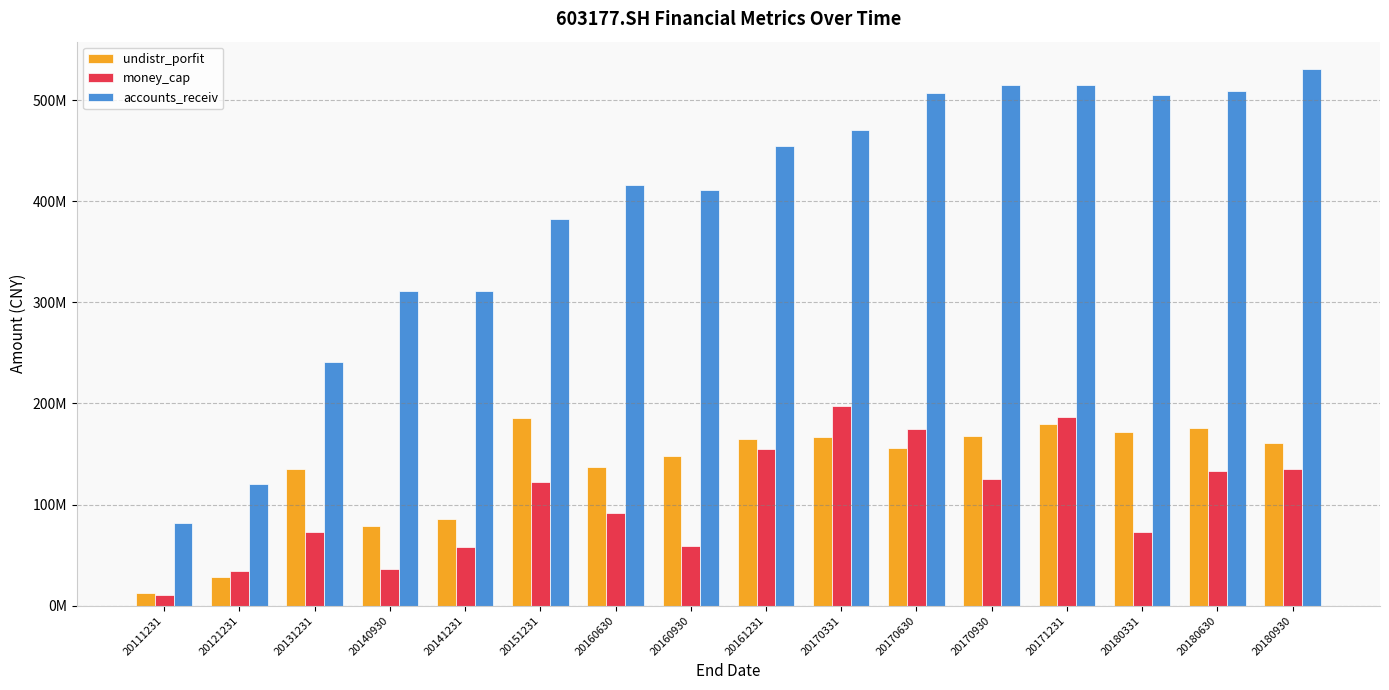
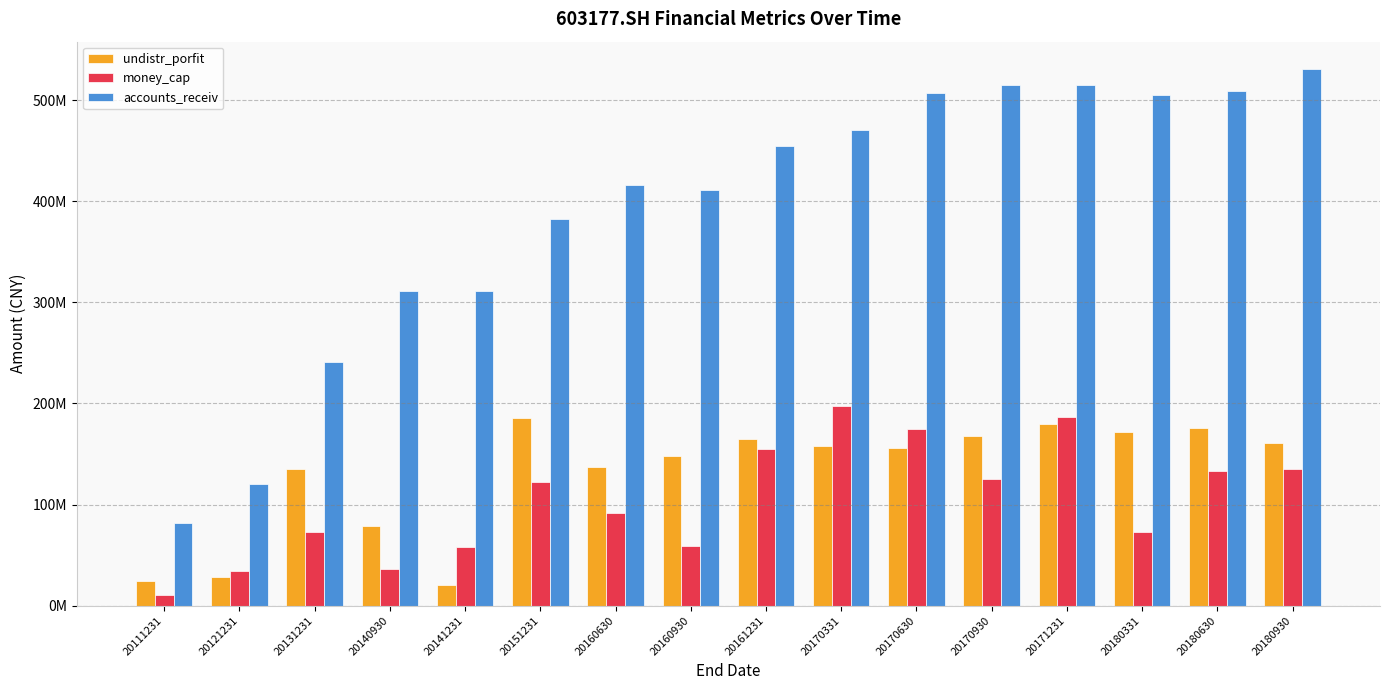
  {
    "undistr_porfit": {
-     "20111231": 12000000,
+     "20111231": 24000000,
      "20121231": 28000000,
      "20131231": 135000000,
      "20140930": 79000000,
-     "20141231": 86000000,
+     "20141231": 21000000,
      "20151231": 186000000,
      "20160630": 137000000,
      "20160930": 148000000,
      "20161231": 165000000,
-     "20170331": 167000000,
+     "20170331": 158000000,
      "20170630": 156000000,
      "20170930": 168000000,
      "20171231": 179000000,
      "20180331": 172000000,
      "20180630": 176000000,
      "20180930": 161000000
    },
    "money_cap": {
      "20111231": 11000000,
      "20121231": 35000000,
      "20131231": 73000000,
      "20140930": 36000000,
      "20141231": 58000000,
      "20151231": 122000000,
      "20160630": 92000000,
      "20160930": 59000000,
      "20161231": 155000000,
      "20170331": 197000000,
      "20170630": 174000000,
      "20170930": 125000000,
      "20171231": 187000000,
      "20180331": 73000000,
      "20180630": 134000000,
      "20180930": 135000000
    },
    "accounts_receiv": {
      "20111231": 82000000,
      "20121231": 120000000,
      "20131231": 241000000,
      "20140930": 311000000,
      "20141231": 312000000,
      "20151231": 382000000,
      "20160630": 416000000,
      "20160930": 411000000,
      "20161231": 455000000,
      "20170331": 470000000,
      "20170630": 507000000,
      "20170930": 515000000,
      "20171231": 515000000,
      "20180331": 505000000,
      "20180630": 508000000,
      "20180930": 531000000
    }
  }
